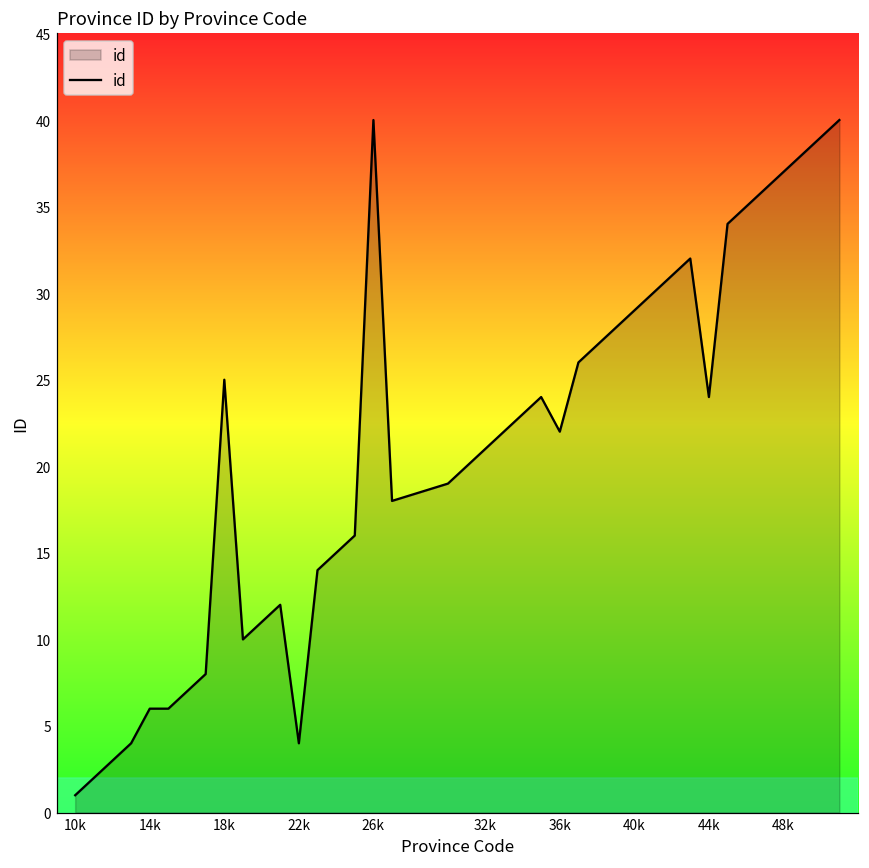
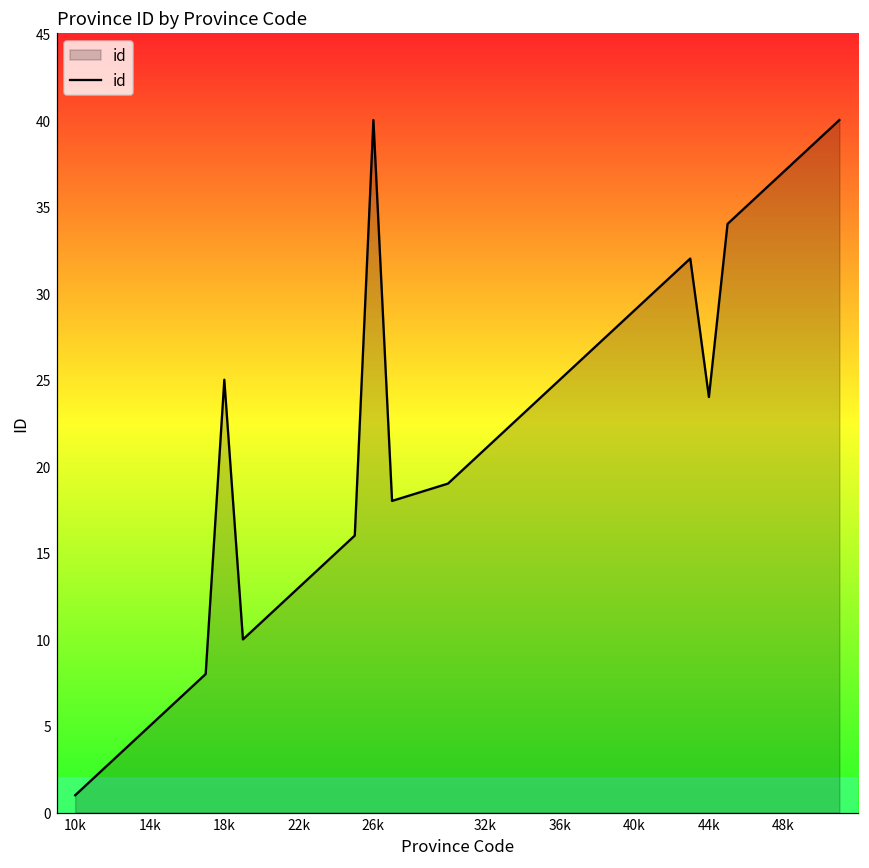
  {
-   "14k": 6,
+   "14k": 5,
    "18k": 25,
-   "22k": 4,
+   "22k": 13,
    "26k": 40,
    "32k": 21,
-   "36k": 22,
+   "36k": 25,
    "40k": 29,
    "44k": 24,
    "48k": 37
  }
